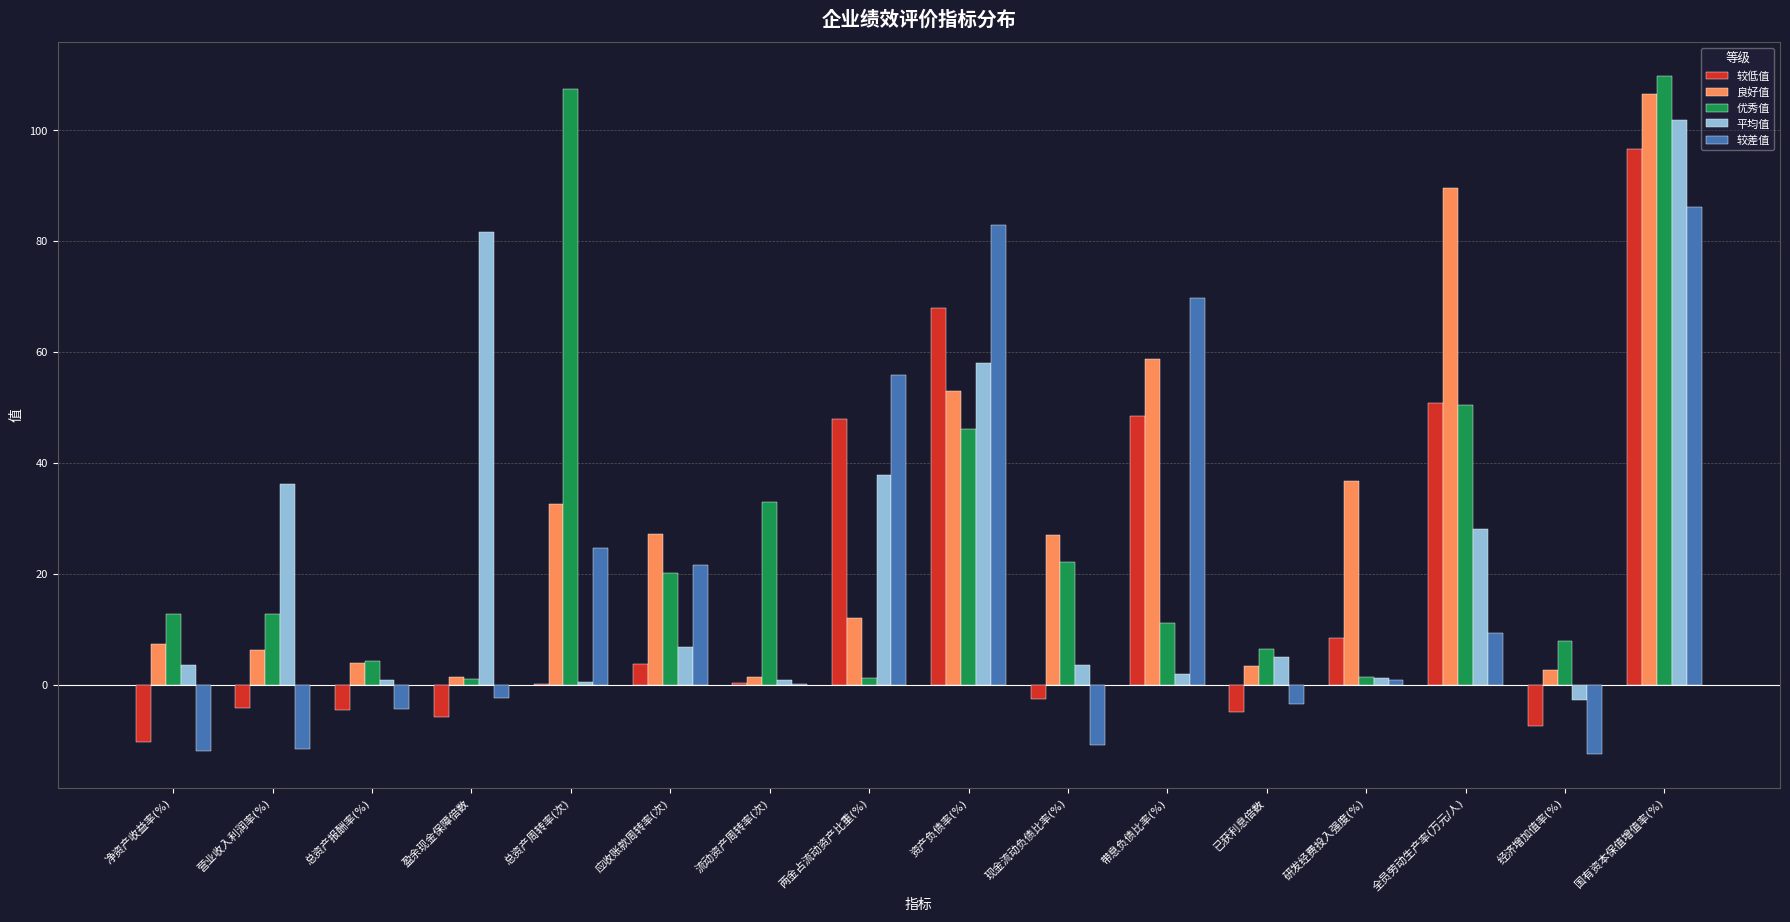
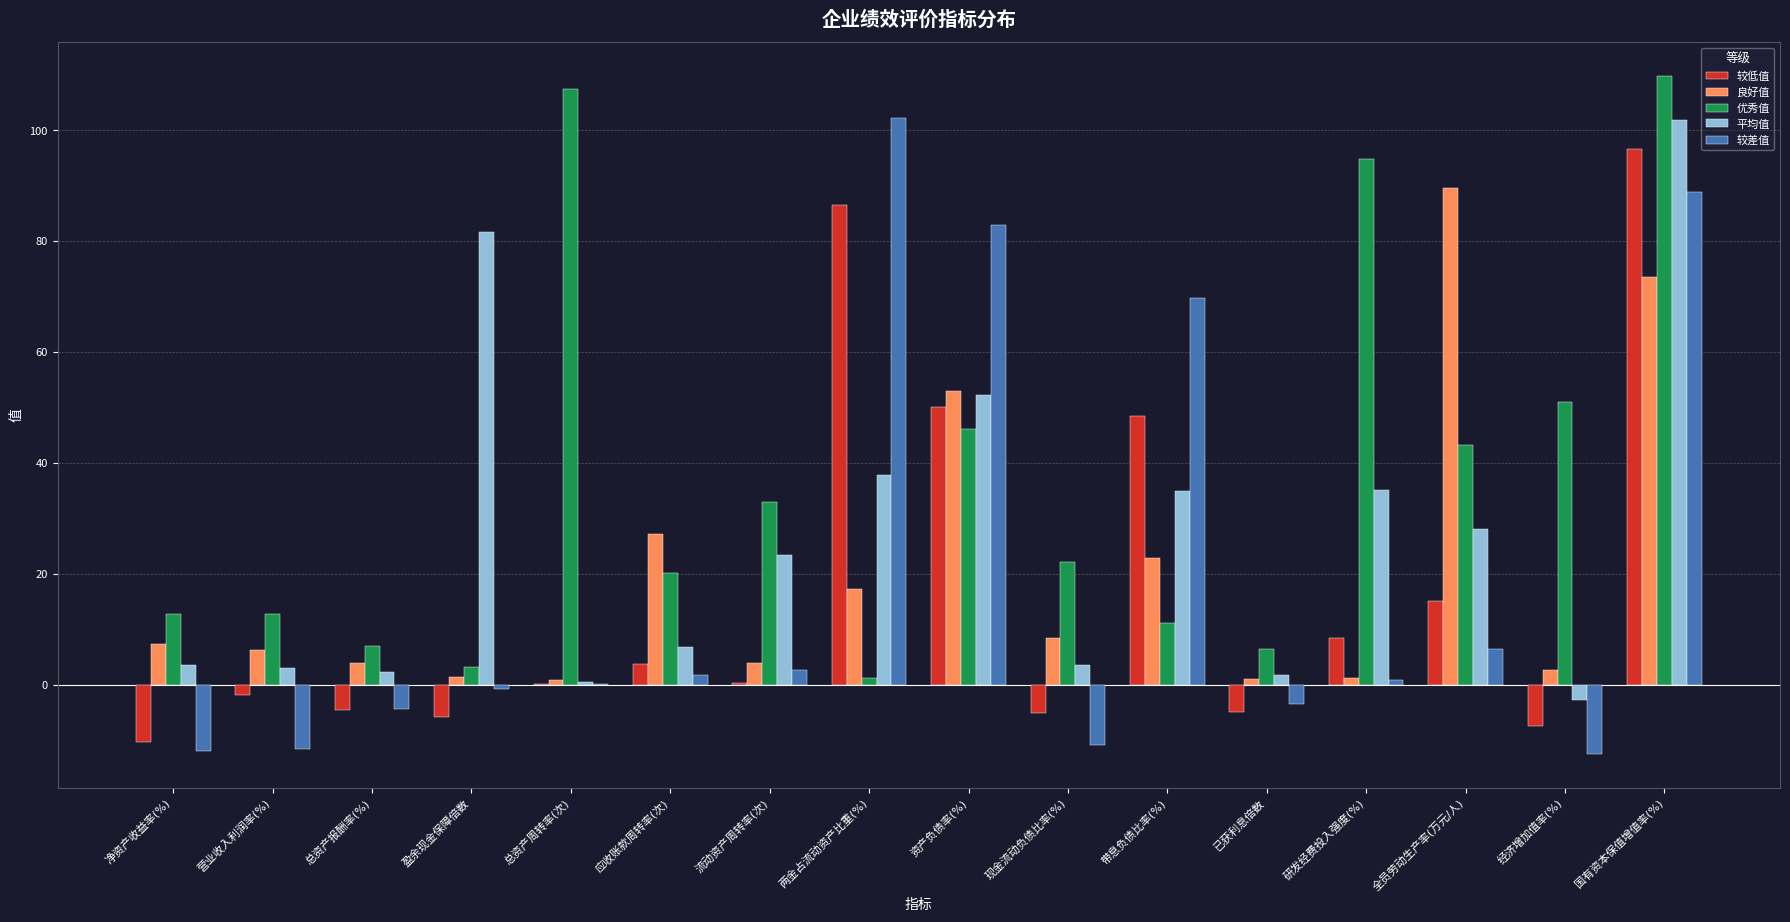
  {
    "较低值": {
      "净资产收益率(%)": -10,
-     "营业收入利润率(%)": -4,
+     "营业收入利润率(%)": -2,
      "总资产报酬率(%)": -5,
      "盈余现金保障倍数": -6,
      "应收账款周转率(次)": 4,
-     "两金占流动资产比重(%)": 48,
-     "资产负债率(%)": 68,
-     "现金流动负债比率(%)": -3,
+     "两金占流动资产比重(%)": 87,
+     "资产负债率(%)": 50,
+     "现金流动负债比率(%)": -5,
      "带息负债比率(%)": 48,
      "已获利息倍数": -5,
      "研发经费投入强度(%)": 9,
-     "全员劳动生产率(万元/人)": 51,
+     "全员劳动生产率(万元/人)": 15,
      "经济增加值率(%)": -8,
      "国有资本保值增值率(%)": 97
    },
    "良好值": {
      "净资产收益率(%)": 7,
      "营业收入利润率(%)": 6,
      "总资产报酬率(%)": 4,
      "盈余现金保障倍数": 1,
-     "总资产周转率(次)": 33,
+     "总资产周转率(次)": 1,
      "应收账款周转率(次)": 27,
-     "流动资产周转率(次)": 2,
-     "两金占流动资产比重(%)": 12,
+     "流动资产周转率(次)": 4,
+     "两金占流动资产比重(%)": 17,
      "资产负债率(%)": 53,
-     "现金流动负债比率(%)": 27,
-     "带息负债比率(%)": 59,
-     "已获利息倍数": 3,
-     "研发经费投入强度(%)": 37,
+     "现金流动负债比率(%)": 9,
+     "带息负债比率(%)": 23,
+     "已获利息倍数": 1,
+     "研发经费投入强度(%)": 1,
      "全员劳动生产率(万元/人)": 90,
      "经济增加值率(%)": 3,
-     "国有资本保值增值率(%)": 107
+     "国有资本保值增值率(%)": 74
    },
    "优秀值": {
      "净资产收益率(%)": 13,
      "营业收入利润率(%)": 13,
-     "总资产报酬率(%)": 4,
-     "盈余现金保障倍数": 1,
+     "总资产报酬率(%)": 7,
+     "盈余现金保障倍数": 3,
      "总资产周转率(次)": 107,
      "应收账款周转率(次)": 20,
      "流动资产周转率(次)": 33,
      "两金占流动资产比重(%)": 1,
      "资产负债率(%)": 46,
      "现金流动负债比率(%)": 22,
      "带息负债比率(%)": 11,
      "已获利息倍数": 6,
-     "研发经费投入强度(%)": 2,
-     "全员劳动生产率(万元/人)": 50,
-     "经济增加值率(%)": 8,
+     "研发经费投入强度(%)": 95,
+     "全员劳动生产率(万元/人)": 43,
+     "经济增加值率(%)": 51,
      "国有资本保值增值率(%)": 110
    },
    "平均值": {
      "净资产收益率(%)": 4,
-     "营业收入利润率(%)": 36,
-     "总资产报酬率(%)": 1,
+     "营业收入利润率(%)": 3,
+     "总资产报酬率(%)": 2,
      "盈余现金保障倍数": 82,
      "总资产周转率(次)": 1,
      "应收账款周转率(次)": 7,
-     "流动资产周转率(次)": 1,
+     "流动资产周转率(次)": 23,
      "两金占流动资产比重(%)": 38,
-     "资产负债率(%)": 58,
+     "资产负债率(%)": 52,
      "现金流动负债比率(%)": 4,
-     "带息负债比率(%)": 2,
-     "已获利息倍数": 5,
-     "研发经费投入强度(%)": 1,
+     "带息负债比率(%)": 35,
+     "已获利息倍数": 2,
+     "研发经费投入强度(%)": 35,
      "全员劳动生产率(万元/人)": 28,
      "经济增加值率(%)": -3,
      "国有资本保值增值率(%)": 102
    },
    "较差值": {
      "净资产收益率(%)": -12,
      "营业收入利润率(%)": -12,
      "总资产报酬率(%)": -4,
-     "盈余现金保障倍数": -2,
-     "总资产周转率(次)": 25,
-     "应收账款周转率(次)": 22,
-     "流动资产周转率(次)": 0,
-     "两金占流动资产比重(%)": 56,
+     "盈余现金保障倍数": -1,
+     "总资产周转率(次)": 0,
+     "应收账款周转率(次)": 2,
+     "流动资产周转率(次)": 3,
+     "两金占流动资产比重(%)": 102,
      "资产负债率(%)": 83,
      "现金流动负债比率(%)": -11,
      "带息负债比率(%)": 70,
      "已获利息倍数": -4,
      "研发经费投入强度(%)": 1,
-     "全员劳动生产率(万元/人)": 9,
+     "全员劳动生产率(万元/人)": 6,
      "经济增加值率(%)": -12,
-     "国有资本保值增值率(%)": 86
+     "国有资本保值增值率(%)": 89
    }
  }
